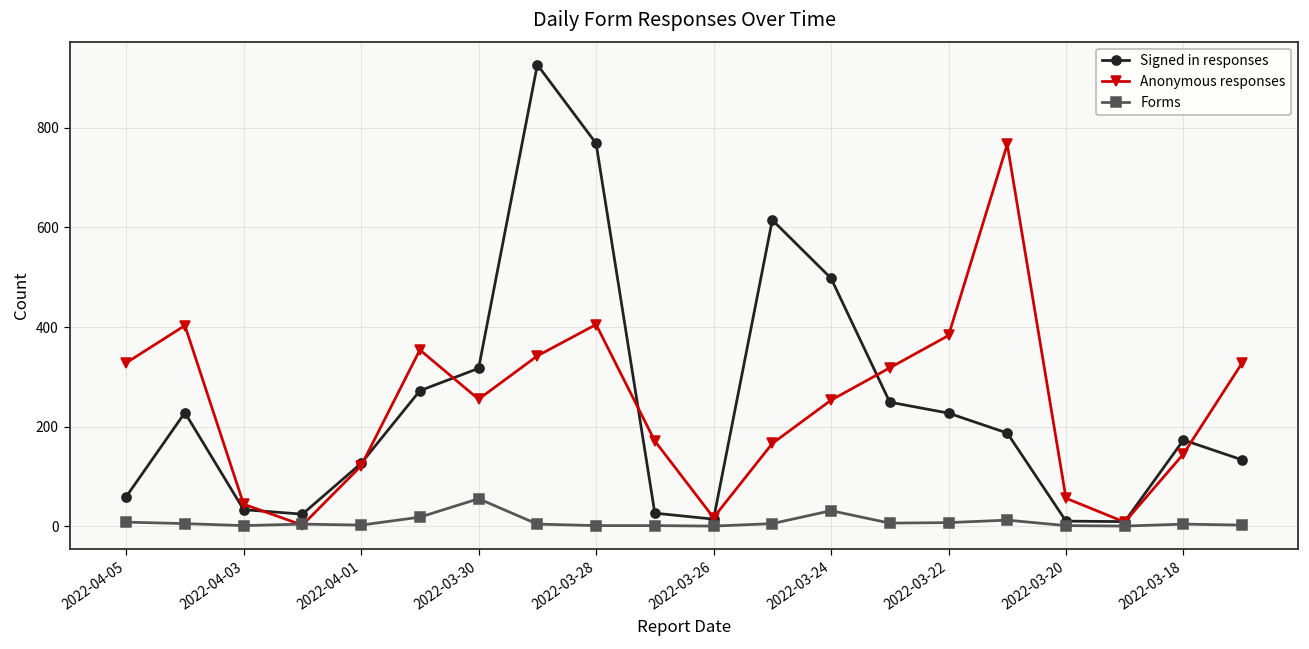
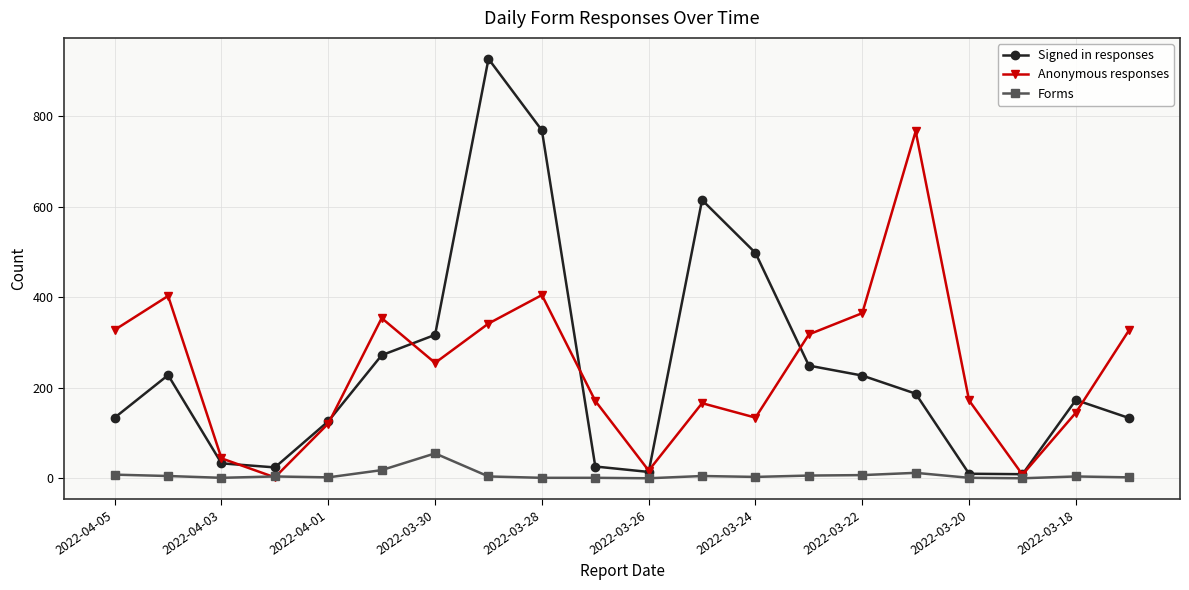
  {
    "Signed in responses": {
-     "2022-04-05": 60,
+     "2022-04-05": 130,
      "2022-04-03": 30,
      "2022-03-30": 320,
      "2022-03-28": 770,
      "2022-03-24": 500,
      "2022-03-22": 230,
      "2022-03-20": 10,
      "2022-03-18": 170
    },
    "Anonymous responses": {
      "2022-04-05": 330,
      "2022-04-03": 40,
      "2022-03-30": 260,
      "2022-03-28": 410,
-     "2022-03-24": 250,
-     "2022-03-22": 380,
-     "2022-03-20": 60,
+     "2022-03-24": 130,
+     "2022-03-22": 370,
+     "2022-03-20": 170,
      "2022-03-18": 150
    },
    "Forms": {
      "2022-04-05": 10,
      "2022-04-03": 0,
      "2022-04-01": 0,
      "2022-03-30": 60,
      "2022-03-28": 0,
      "2022-03-26": 0,
-     "2022-03-24": 30,
+     "2022-03-24": 0,
      "2022-03-22": 10,
      "2022-03-20": 0,
      "2022-03-18": 0
    }
  }
